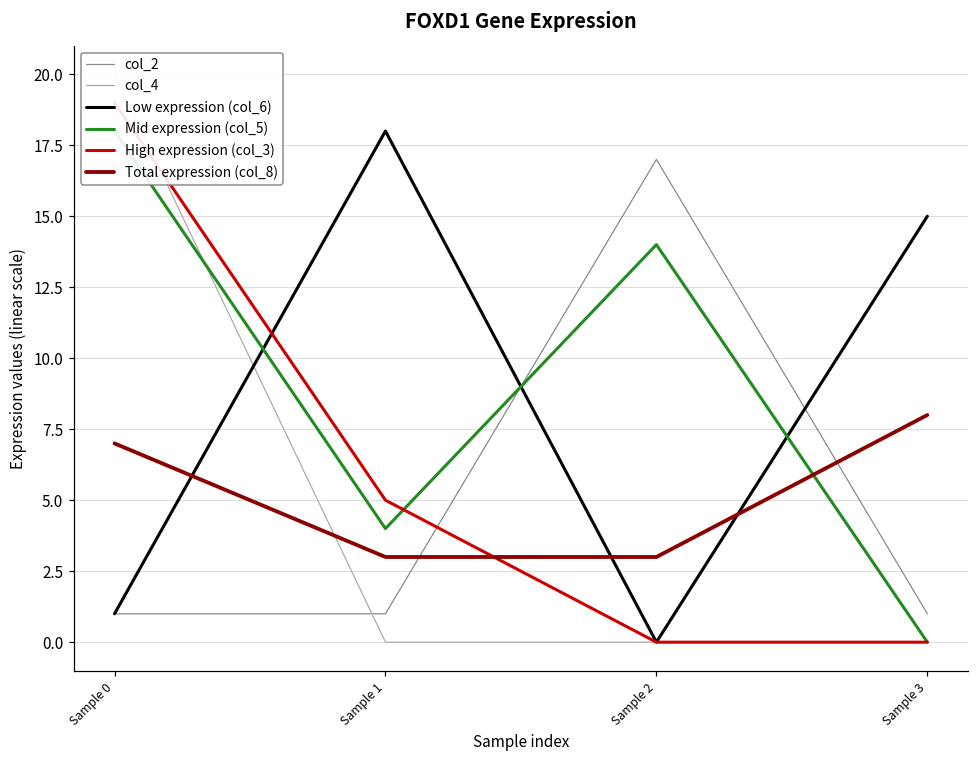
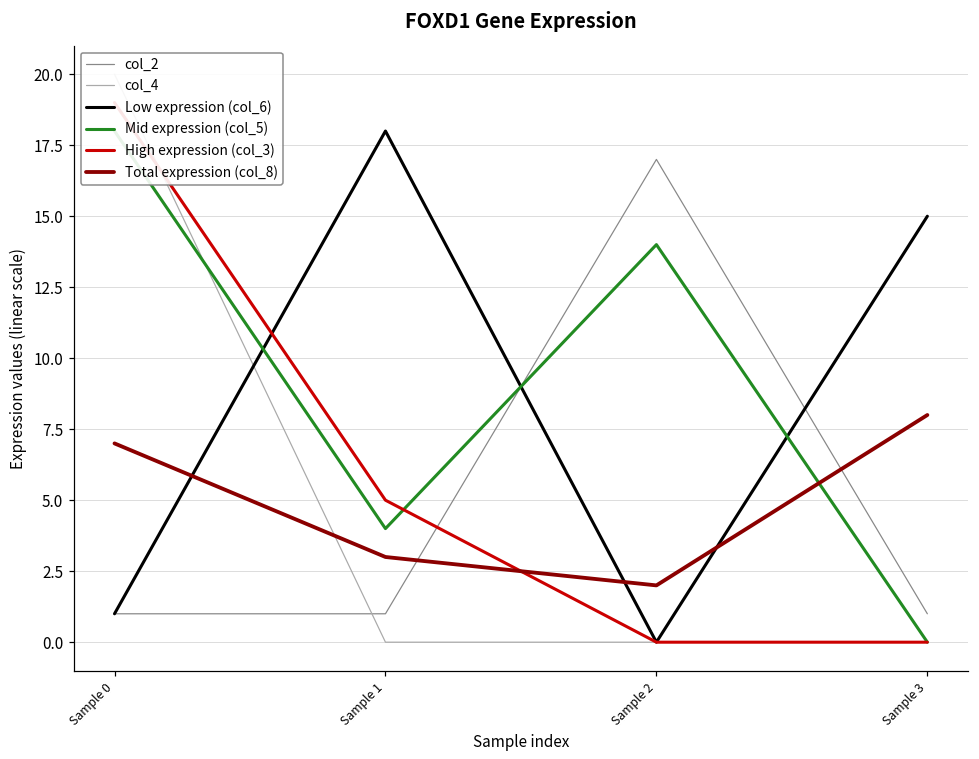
  {
    "Low expression (col_6)": {
      "Sample 1": 18,
      "Sample 3": 15
    },
    "Mid expression (col_5)": {
      "Sample 1": 4,
      "Sample 2": 14
    },
    "High expression (col_3)": {
      "Sample 1": 5
    },
    "Total expression (col_8)": {
      "Sample 0": 7,
      "Sample 1": 3,
-     "Sample 2": 3,
+     "Sample 2": 2,
      "Sample 3": 8
    }
  }
